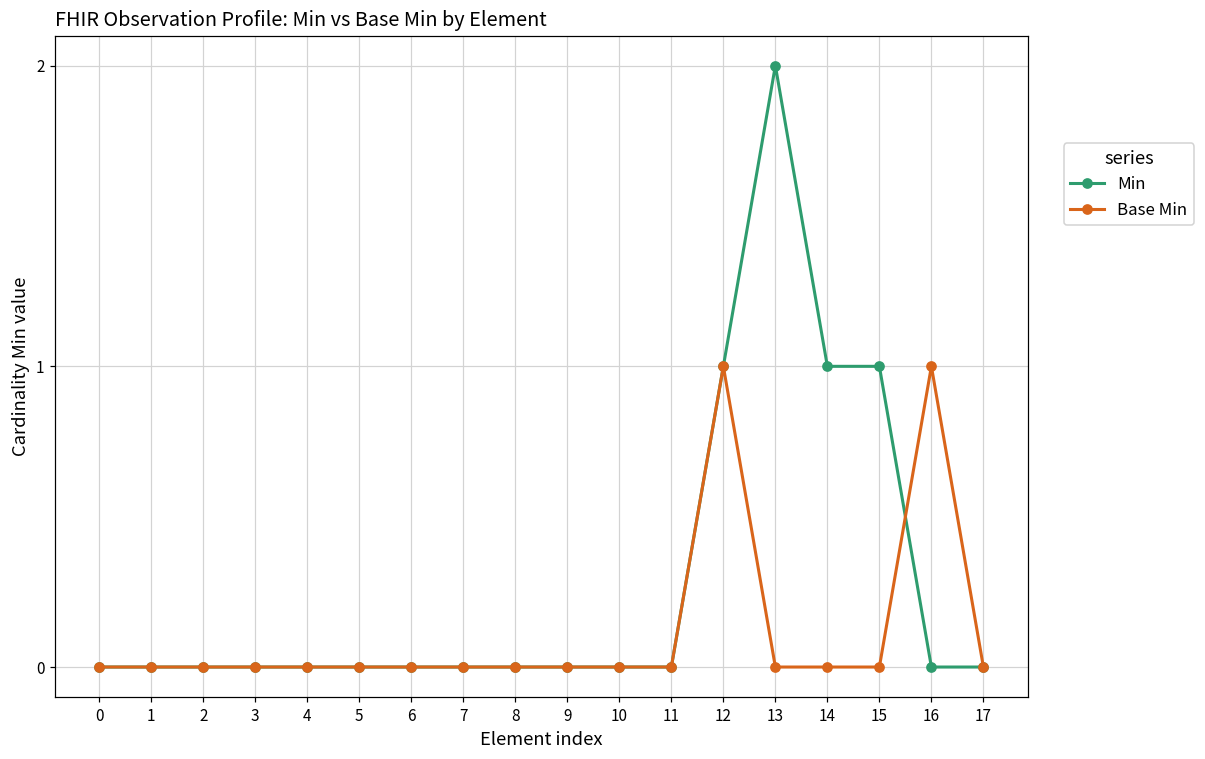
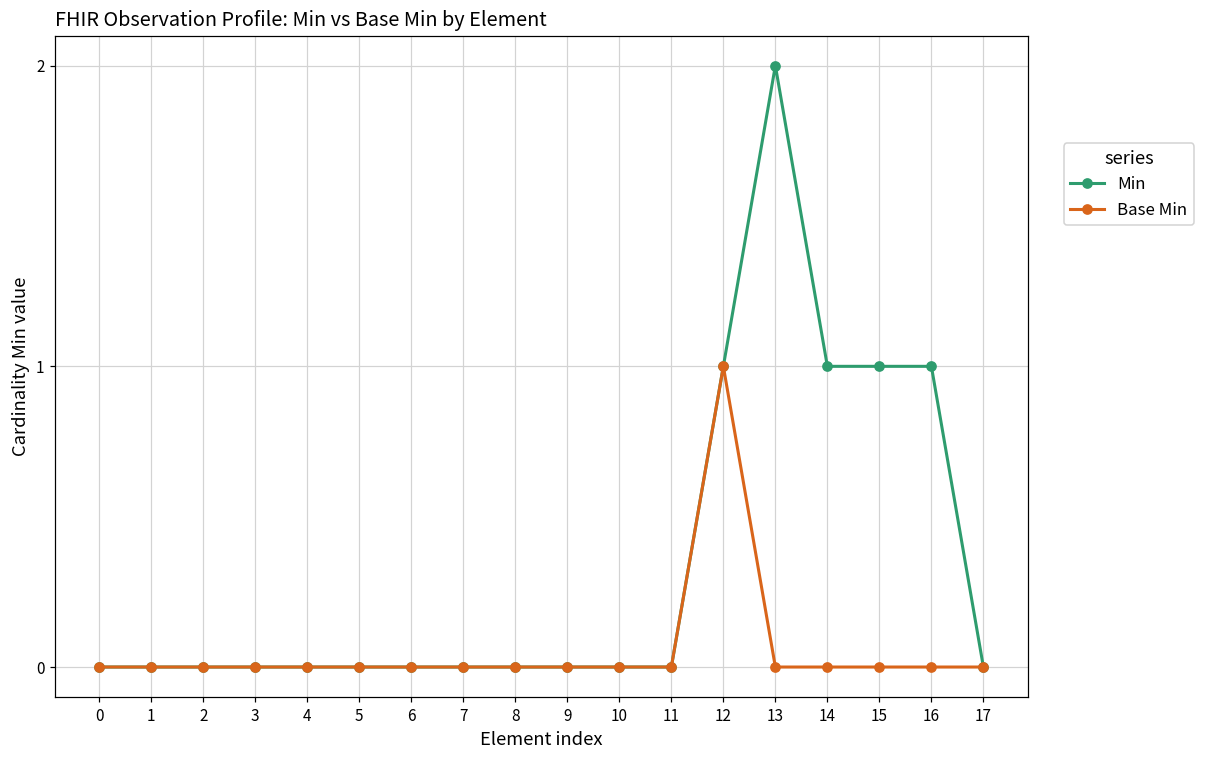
  {
    "Min": {
      "13": 2,
      "14": 1,
      "15": 1,
-     "16": 0
+     "16": 1
    },
    "Base Min": {
      "13": 0,
      "14": 0,
      "15": 0,
-     "16": 1
+     "16": 0
    }
  }
